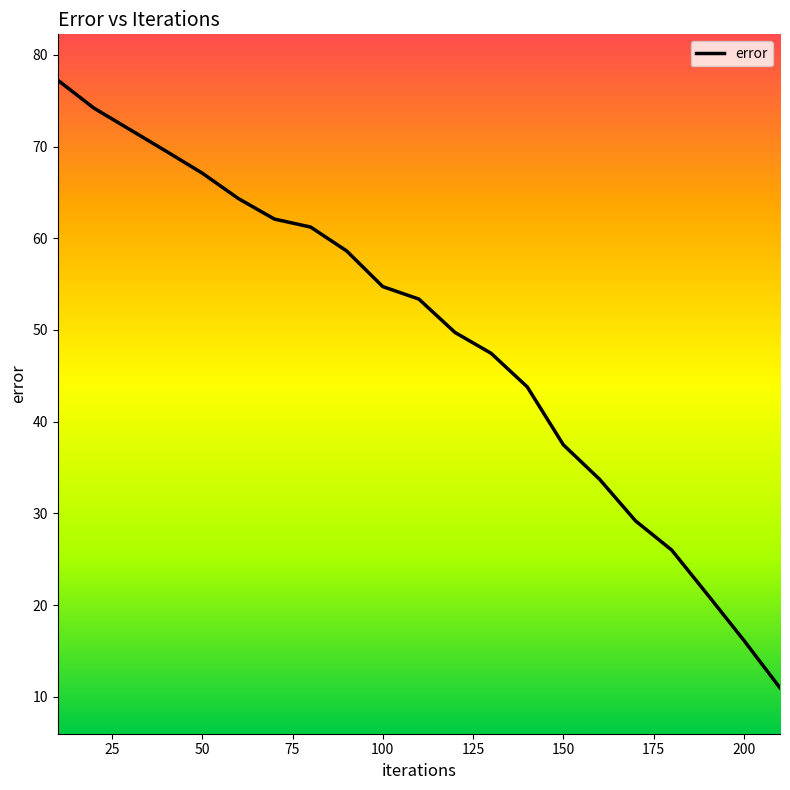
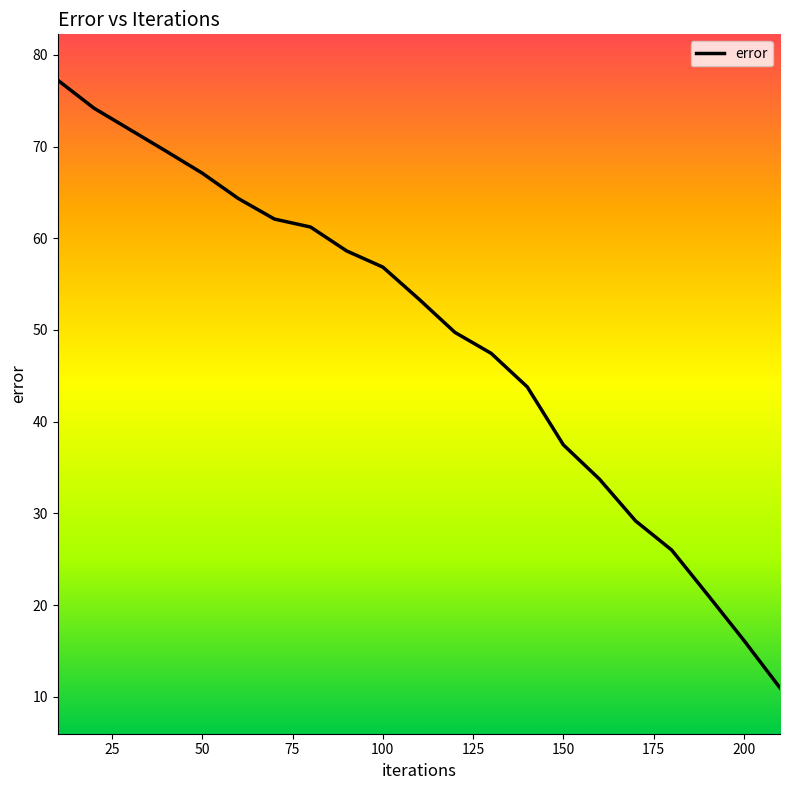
  {
    "50": 67,
-   "100": 55,
+   "100": 57,
    "150": 37,
    "200": 16
  }
